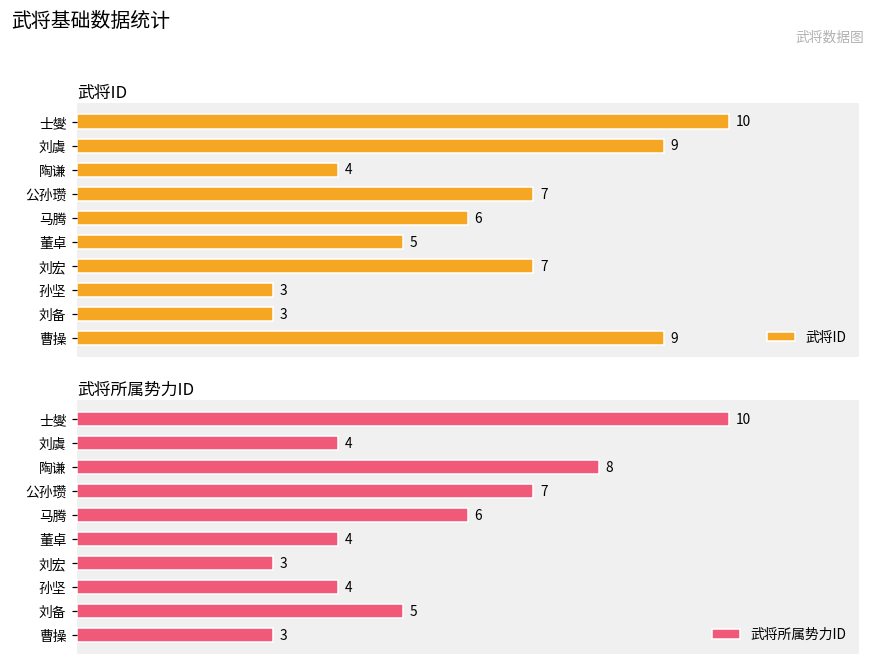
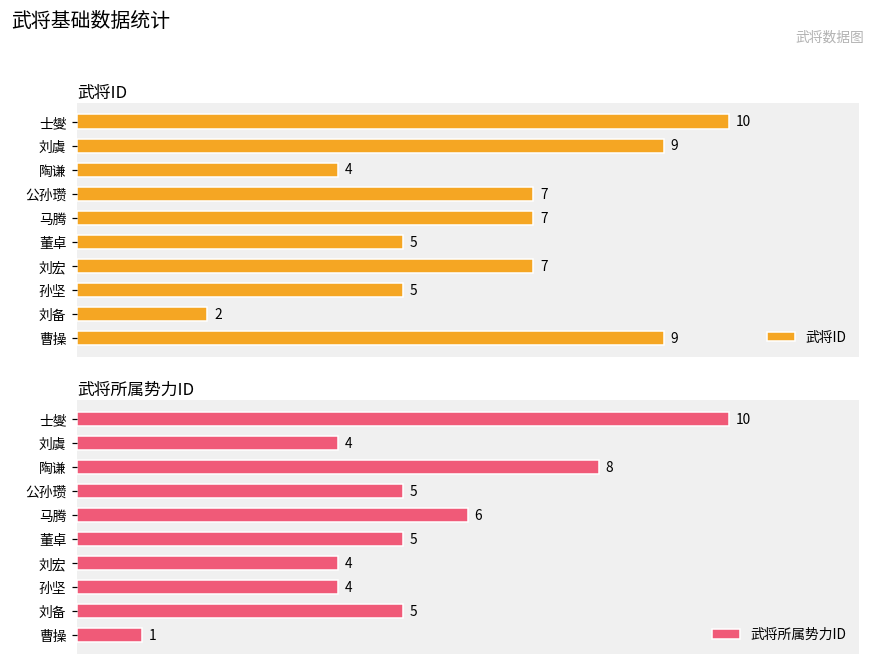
  {
    "武将ID": {
      "士燮": 10,
      "刘虞": 9,
      "陶谦": 4,
      "公孙瓒": 7,
-     "马腾": 6,
+     "马腾": 7,
      "董卓": 5,
      "刘宏": 7,
-     "孙坚": 3,
-     "刘备": 3,
+     "孙坚": 5,
+     "刘备": 2,
      "曹操": 9
    },
    "武将所属势力ID": {
      "士燮": 10,
      "刘虞": 4,
      "陶谦": 8,
-     "公孙瓒": 7,
+     "公孙瓒": 5,
      "马腾": 6,
-     "董卓": 4,
-     "刘宏": 3,
+     "董卓": 5,
+     "刘宏": 4,
      "孙坚": 4,
      "刘备": 5,
-     "曹操": 3
+     "曹操": 1
    }
  }
